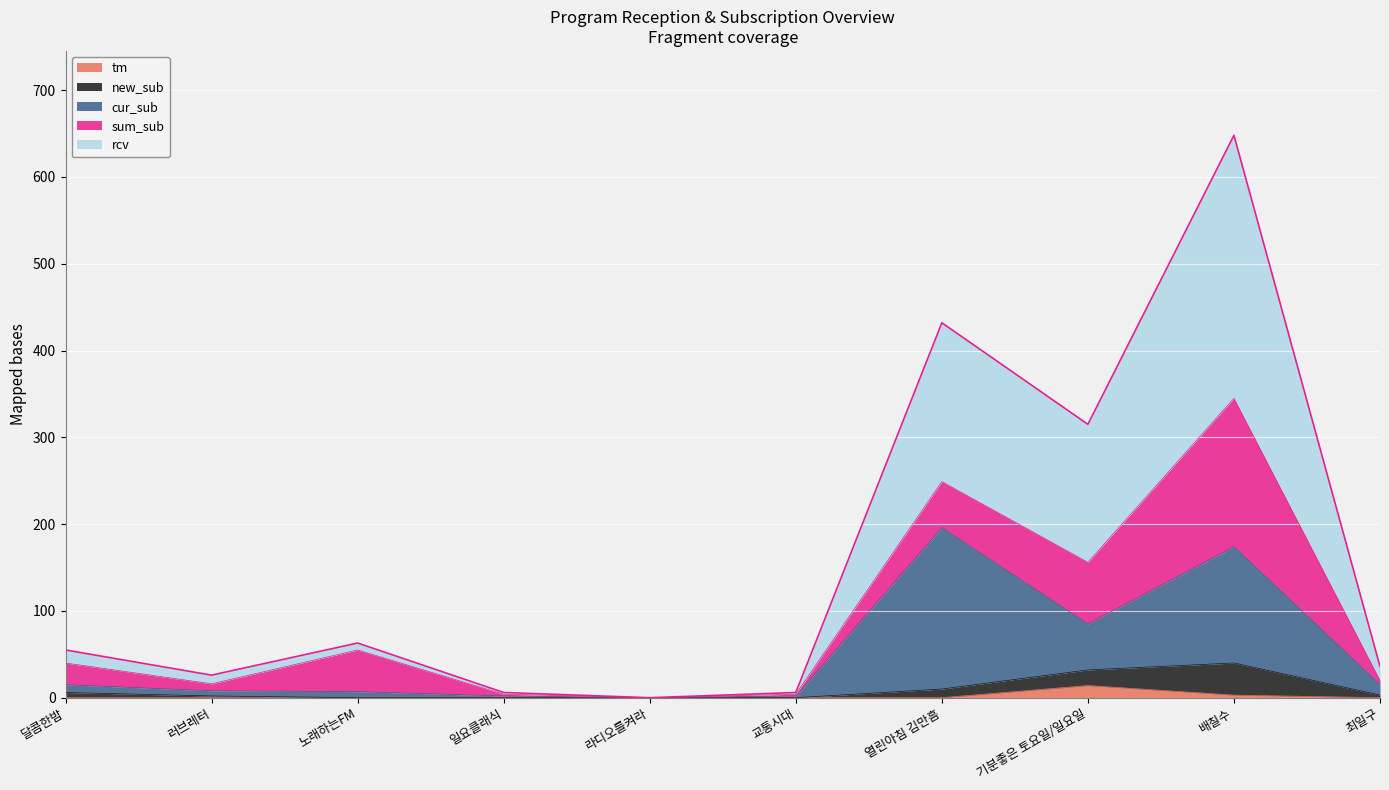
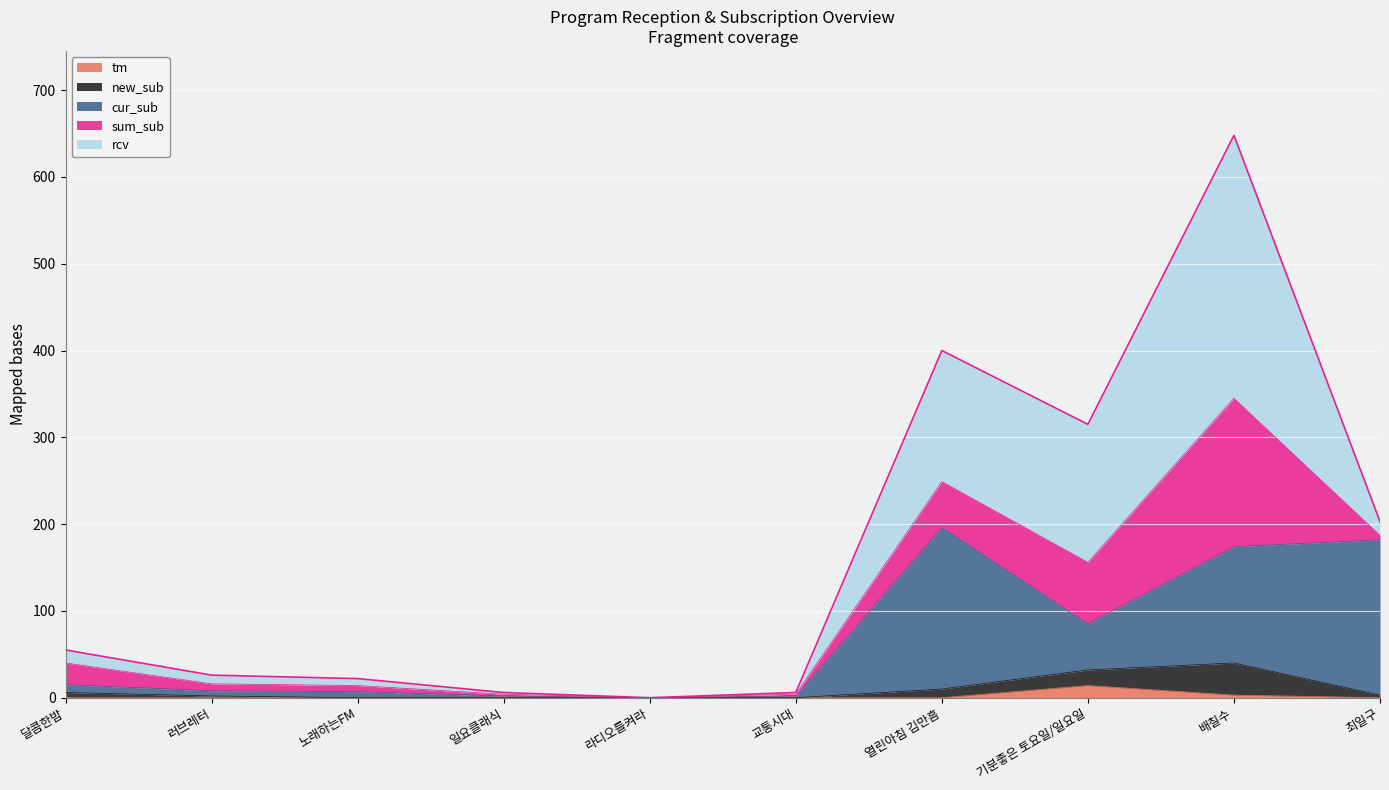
  {
    "tm": {
      "달콤한밤": 0,
      "열린아침 김만흠": 0,
      "기분좋은 토요일/일요일": 10,
      "배칠수": 0,
      "최일구": 0
    },
    "new_sub": {
      "달콤한밤": 10,
      "열린아침 김만흠": 10,
      "기분좋은 토요일/일요일": 20,
      "배칠수": 40,
      "최일구": 0
    },
    "cur_sub": {
      "달콤한밤": 10,
      "러브레터": 10,
      "노래하는FM": 10,
      "열린아침 김만흠": 190,
      "기분좋은 토요일/일요일": 50,
      "배칠수": 130,
-     "최일구": 10
+     "최일구": 180
    },
    "sum_sub": {
      "달콤한밤": 30,
      "러브레터": 10,
-     "노래하는FM": 50,
+     "노래하는FM": 10,
      "열린아침 김만흠": 50,
      "기분좋은 토요일/일요일": 70,
      "배칠수": 170,
      "최일구": 10
    },
    "rcv": {
      "달콤한밤": 20,
      "러브레터": 10,
      "노래하는FM": 10,
-     "열린아침 김만흠": 180,
+     "열린아침 김만흠": 150,
      "기분좋은 토요일/일요일": 160,
      "배칠수": 300,
      "최일구": 20
    }
  }
